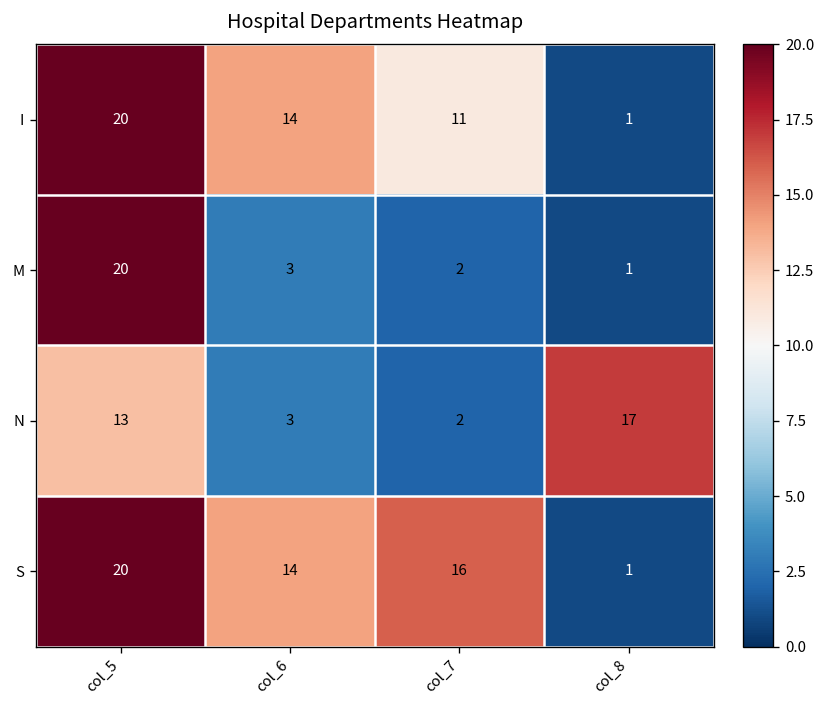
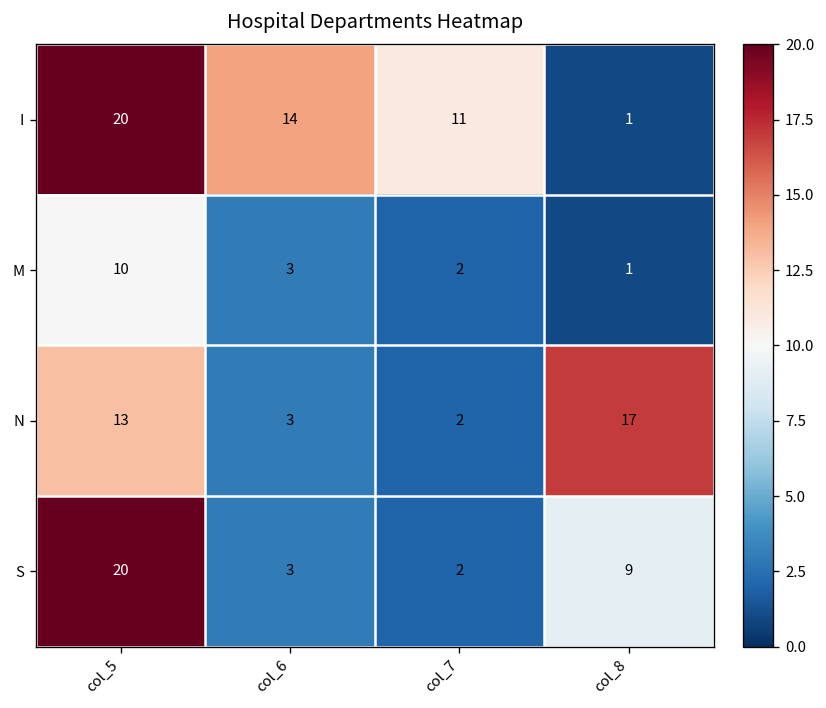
  {
    "I": {
      "col_5": 20,
      "col_6": 14,
      "col_7": 11,
      "col_8": 1
    },
    "M": {
-     "col_5": 20,
+     "col_5": 10,
      "col_6": 3,
      "col_7": 2,
      "col_8": 1
    },
    "N": {
      "col_5": 13,
      "col_6": 3,
      "col_7": 2,
      "col_8": 17
    },
    "S": {
      "col_5": 20,
-     "col_6": 14,
-     "col_7": 16,
-     "col_8": 1
+     "col_6": 3,
+     "col_7": 2,
+     "col_8": 9
    }
  }
